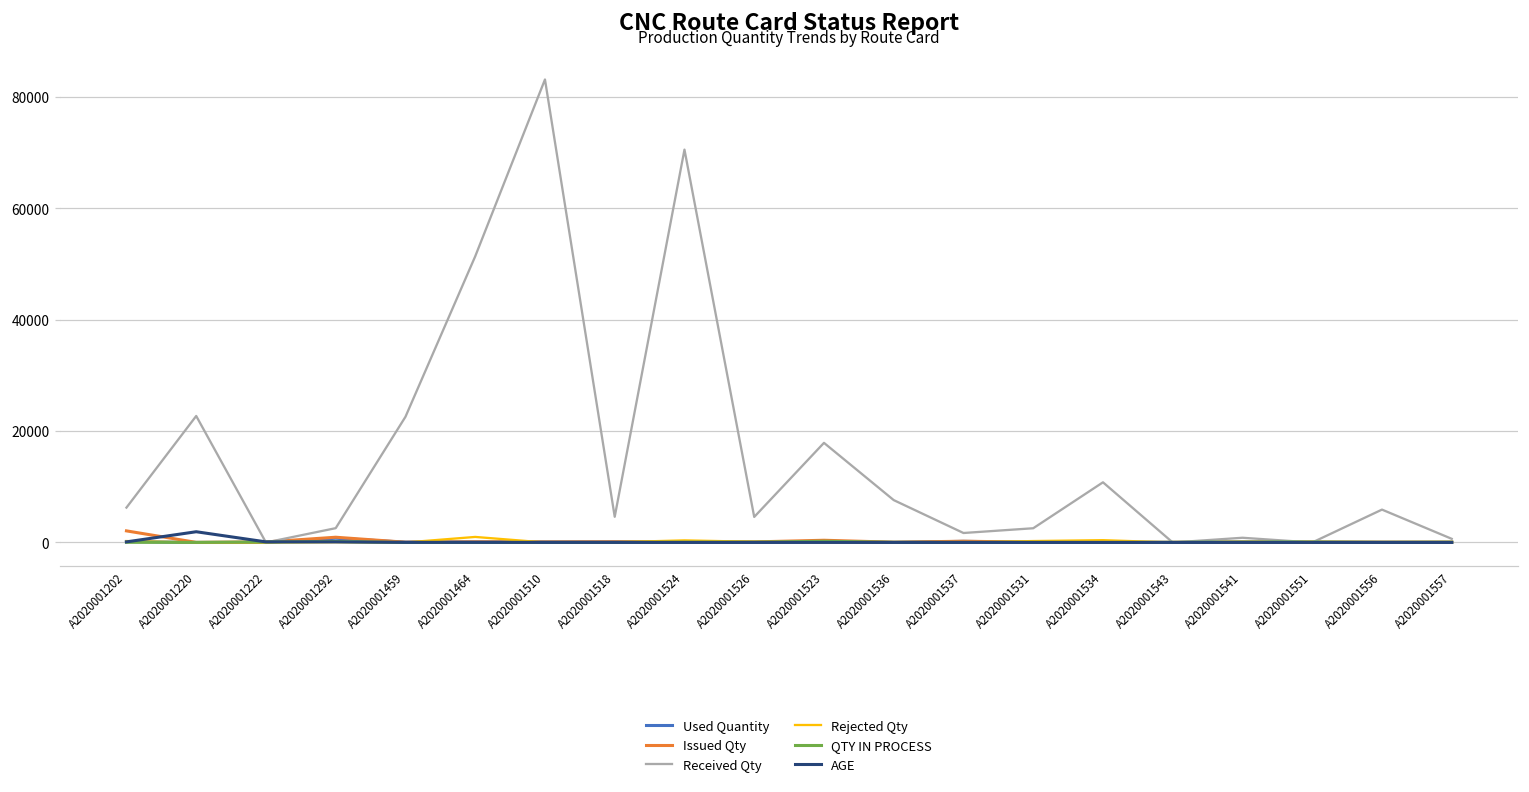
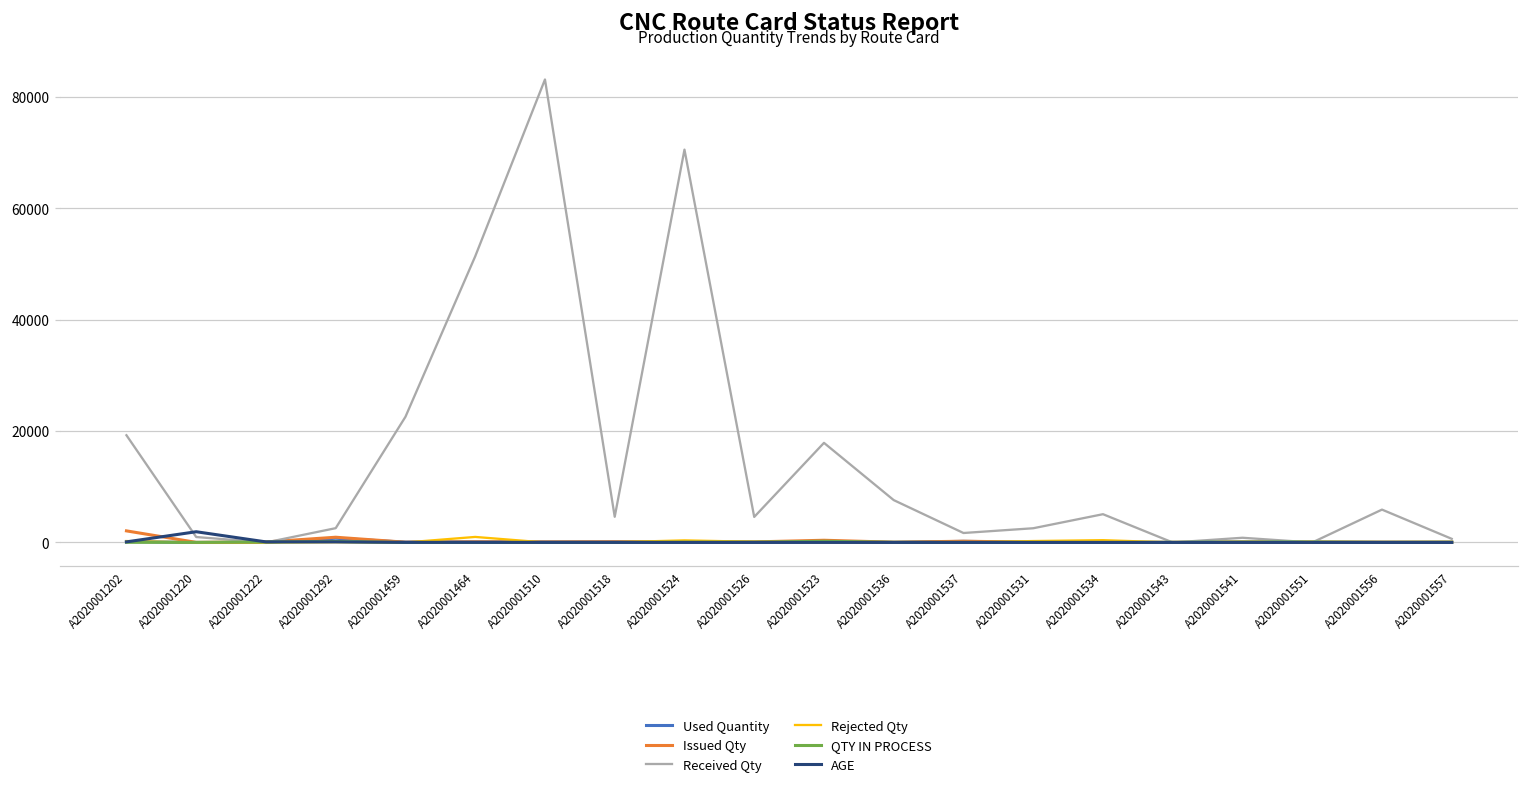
  {
    "Issued Qty": {
      "A2020001202": 2000
    },
    "Received Qty": {
-     "A2020001202": 6000,
-     "A2020001220": 23000,
+     "A2020001202": 19000,
+     "A2020001220": 1000,
      "A2020001292": 3000,
      "A2020001459": 23000,
      "A2020001464": 51000,
      "A2020001510": 83000,
      "A2020001518": 5000,
      "A2020001524": 71000,
      "A2020001526": 5000,
      "A2020001523": 18000,
      "A2020001536": 8000,
      "A2020001537": 2000,
      "A2020001531": 3000,
-     "A2020001534": 11000,
+     "A2020001534": 5000,
      "A2020001541": 1000,
      "A2020001556": 6000,
      "A2020001557": 1000
    },
    "Rejected Qty": {
      "A2020001464": 1000
    },
    "AGE": {
      "A2020001220": 2000
    }
  }
